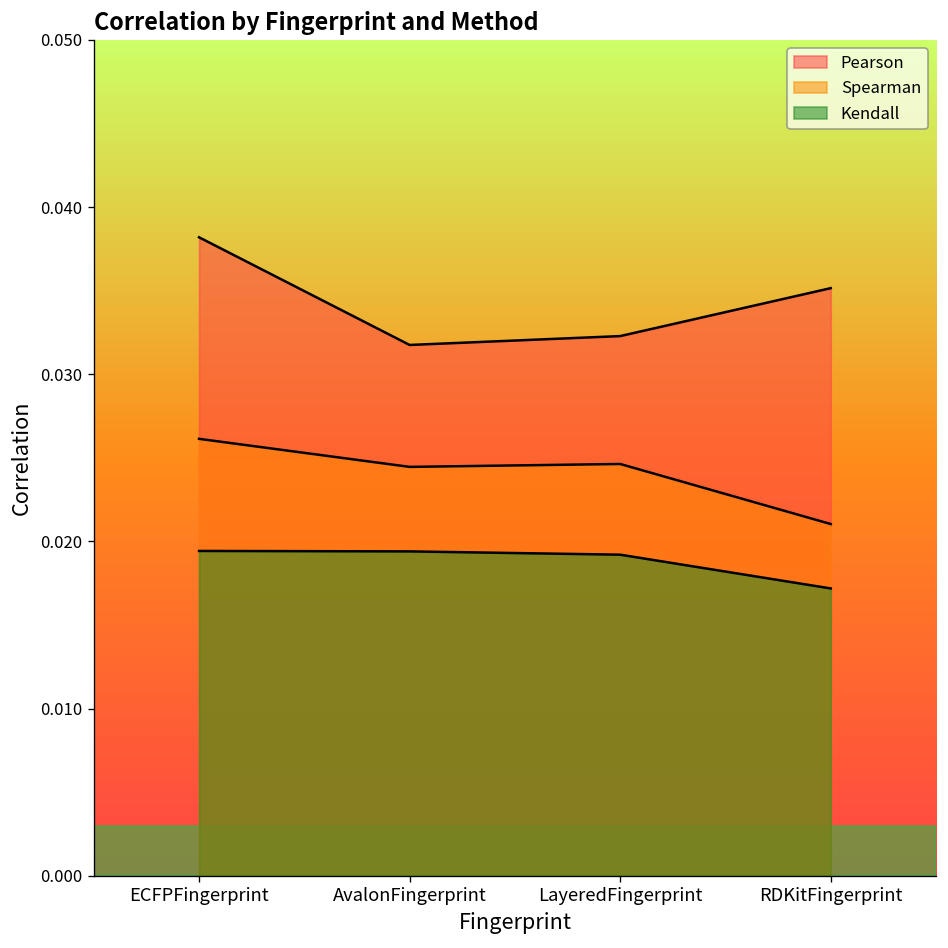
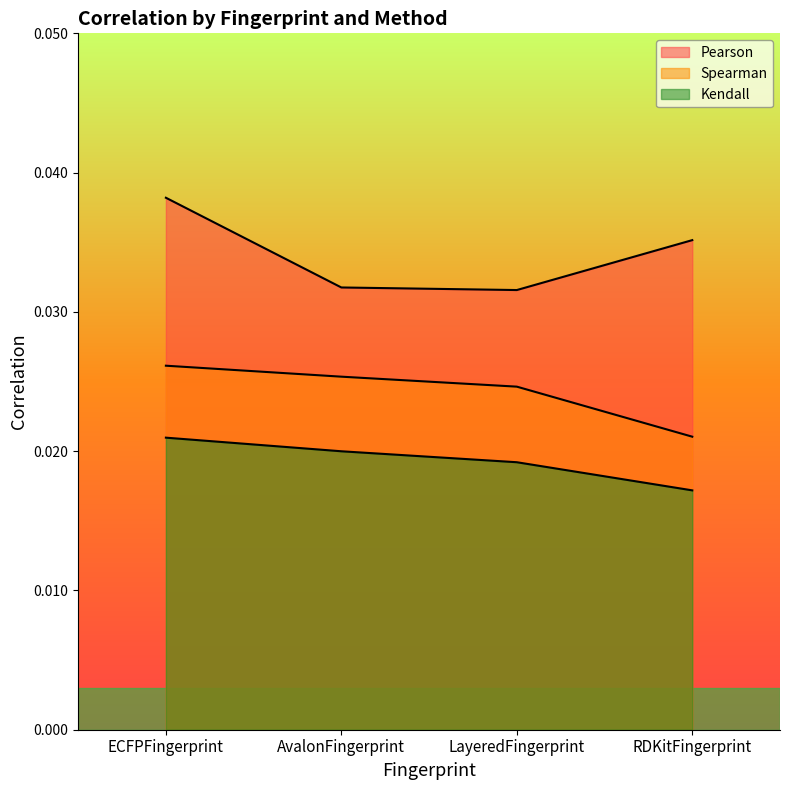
  {
    "Pearson": {
      "ECFPFingerprint": 0.0382,
      "AvalonFingerprint": 0.0318,
-     "LayeredFingerprint": 0.0323,
+     "LayeredFingerprint": 0.0316,
      "RDKitFingerprint": 0.0352
    },
    "Spearman": {
      "ECFPFingerprint": 0.0261,
-     "AvalonFingerprint": 0.0245,
+     "AvalonFingerprint": 0.0253,
      "LayeredFingerprint": 0.0246,
      "RDKitFingerprint": 0.0210
    },
    "Kendall": {
-     "ECFPFingerprint": 0.0194,
-     "AvalonFingerprint": 0.0194,
+     "ECFPFingerprint": 0.0210,
+     "AvalonFingerprint": 0.0200,
      "LayeredFingerprint": 0.0192,
      "RDKitFingerprint": 0.0172
    }
  }
